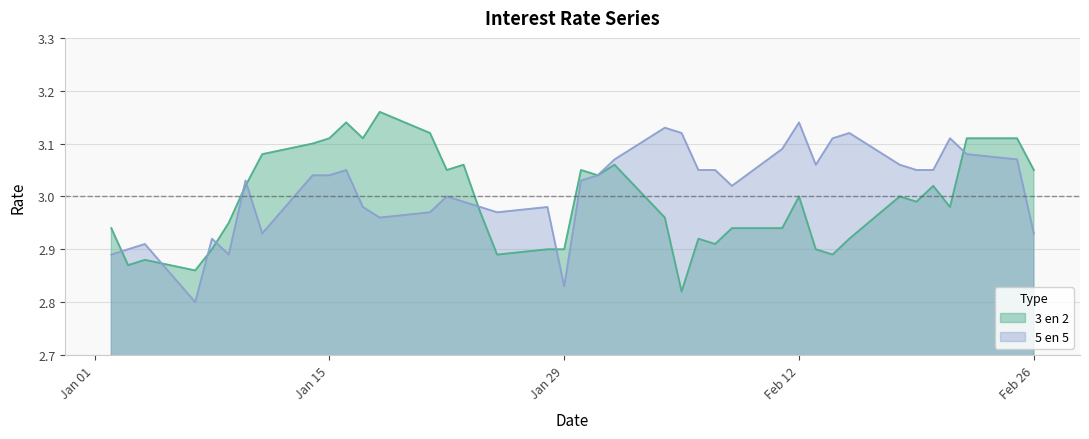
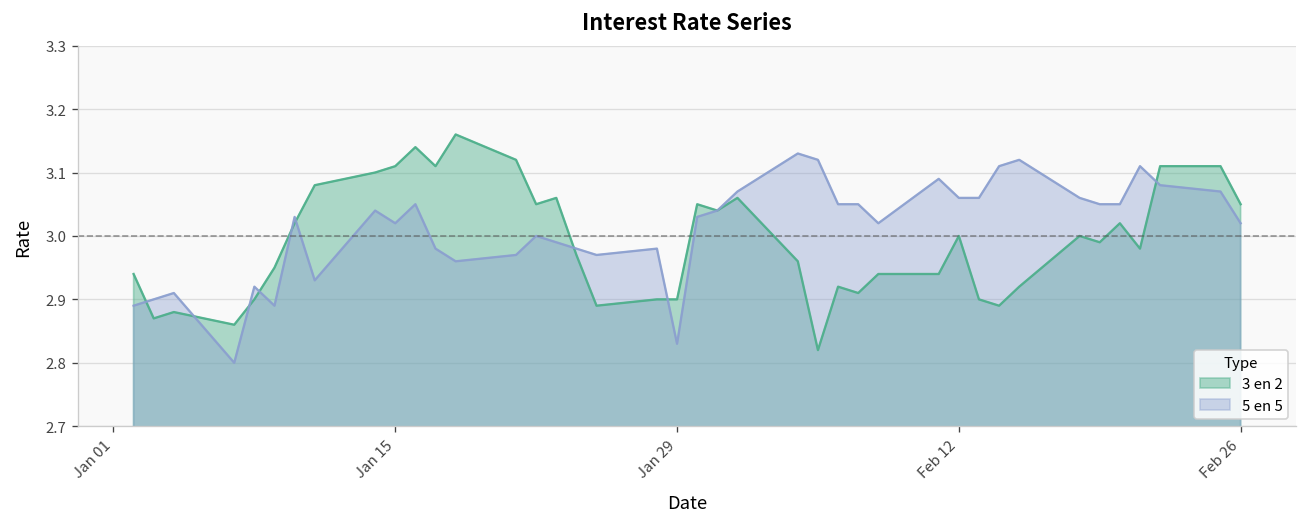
  {
    "3 en 2": {
      "Jan 15": 3.11,
      "Jan 29": 2.90,
      "Feb 12": 3.00,
      "Feb 26": 3.05
    },
    "5 en 5": {
-     "Jan 15": 3.04,
+     "Jan 15": 3.02,
      "Jan 29": 2.83,
-     "Feb 12": 3.14,
-     "Feb 26": 2.93
+     "Feb 12": 3.06,
+     "Feb 26": 3.02
    }
  }
